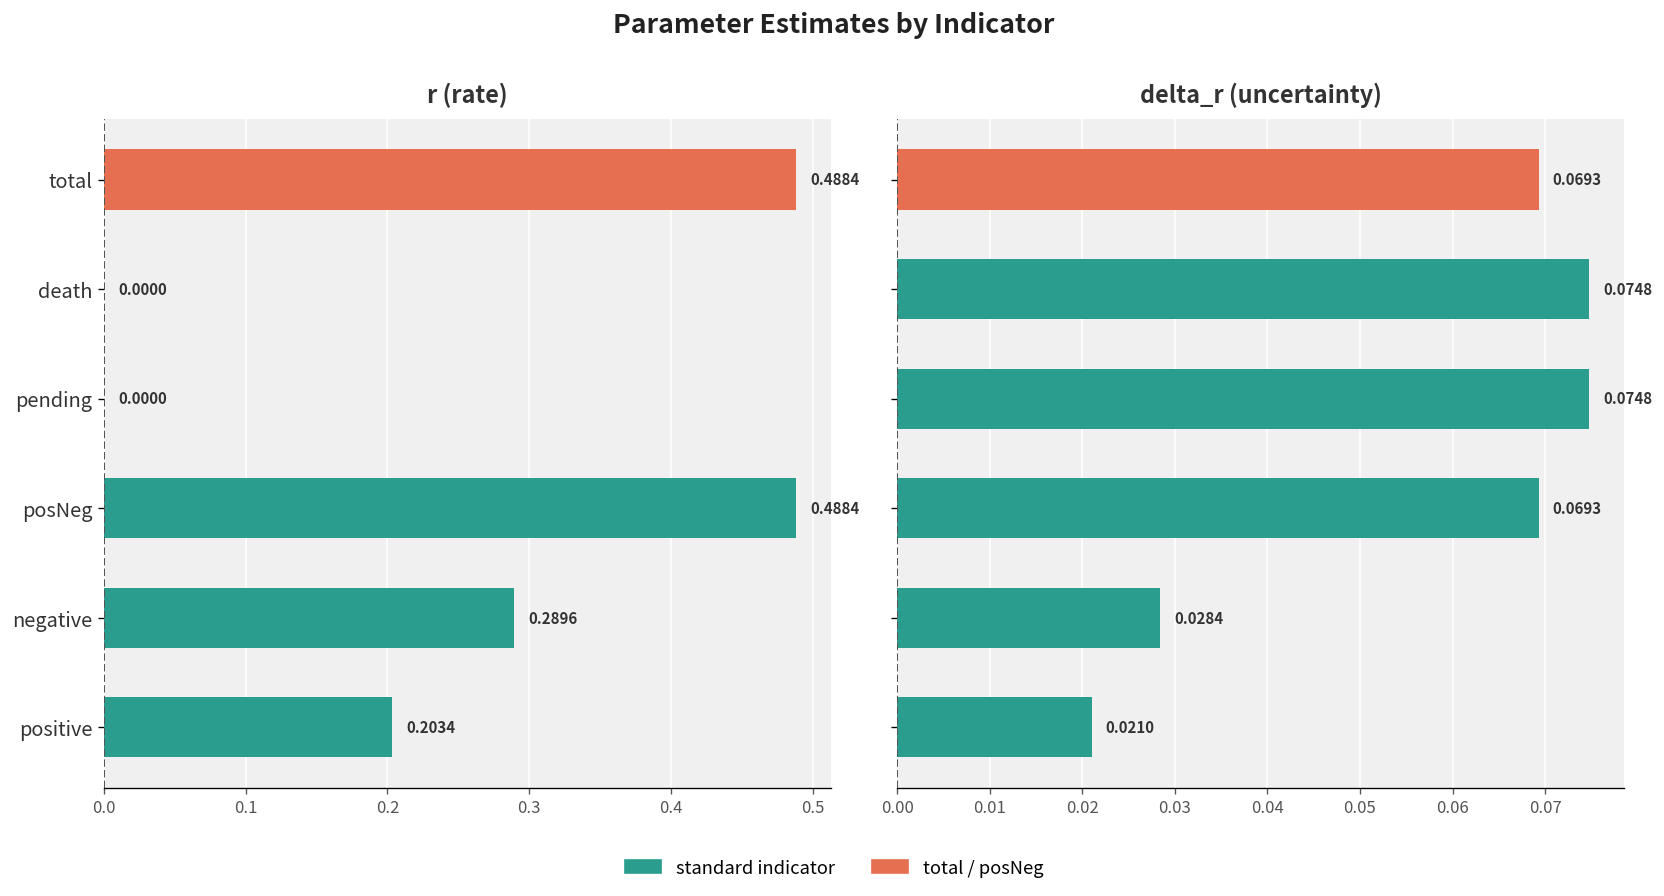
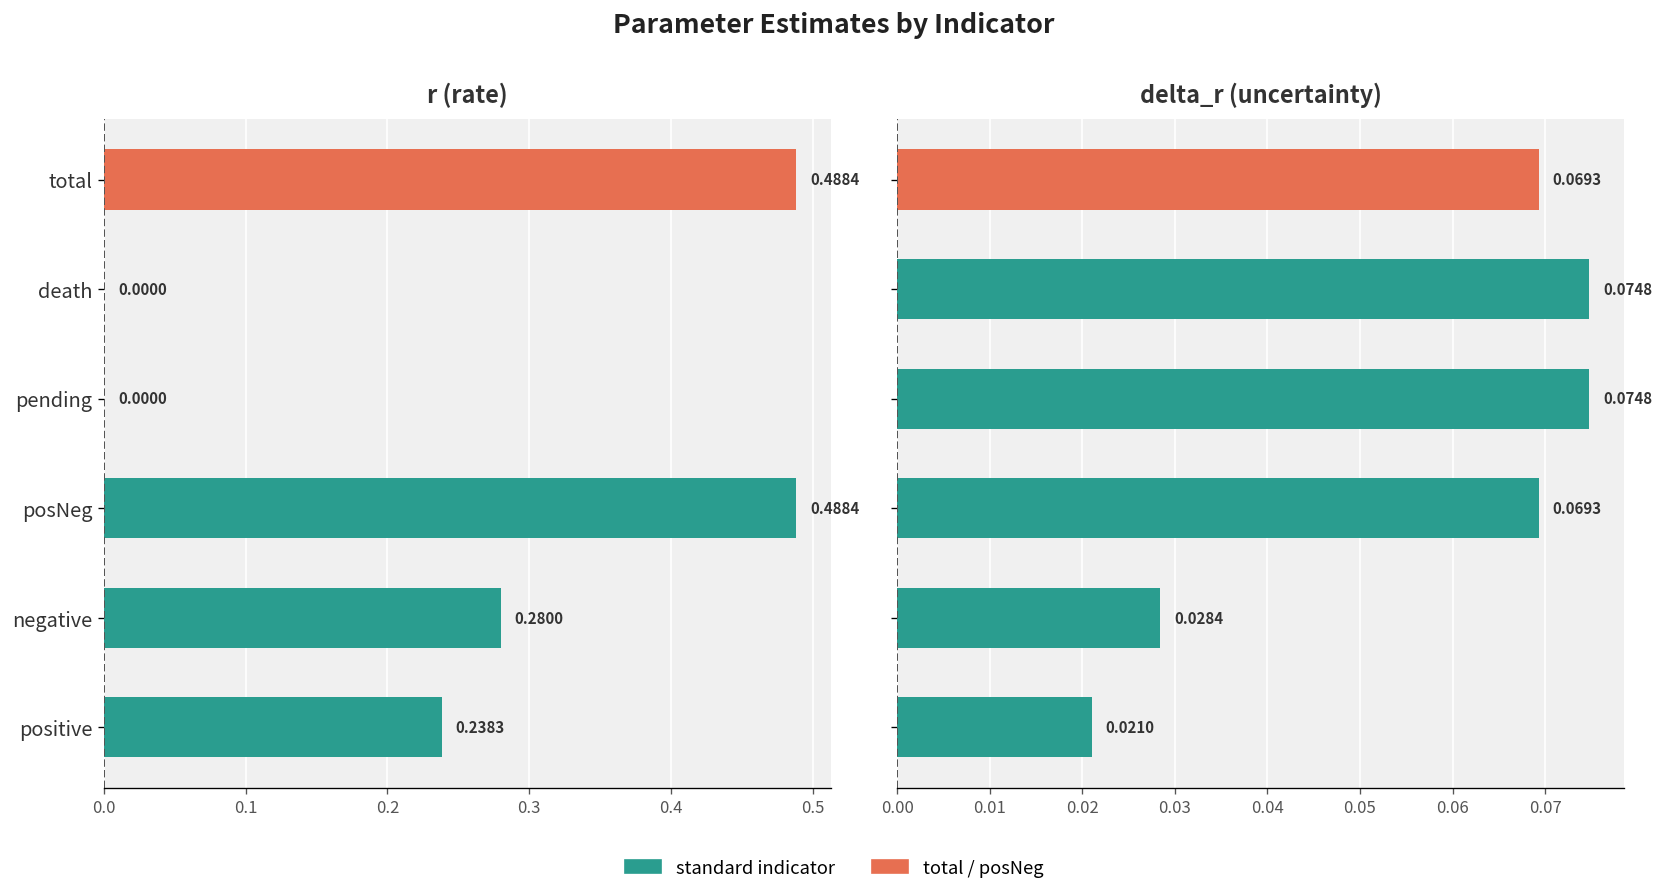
  {
    "r (rate)": {
      "total": 0.4884,
      "death": 0.0000,
      "pending": 0.0000,
      "posNeg": 0.4884,
-     "negative": 0.2896,
-     "positive": 0.2034
+     "negative": 0.2800,
+     "positive": 0.2383
    }
  }
